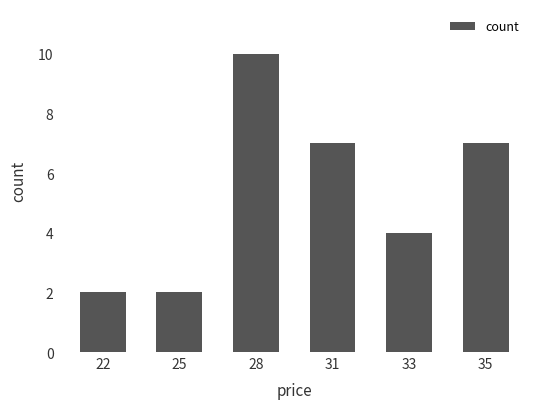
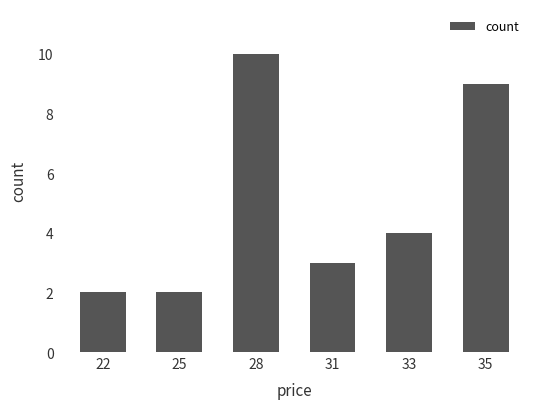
  {
    "22": 2,
    "25": 2,
    "28": 10,
-   "31": 7,
+   "31": 3,
    "33": 4,
-   "35": 7
+   "35": 9
  }
